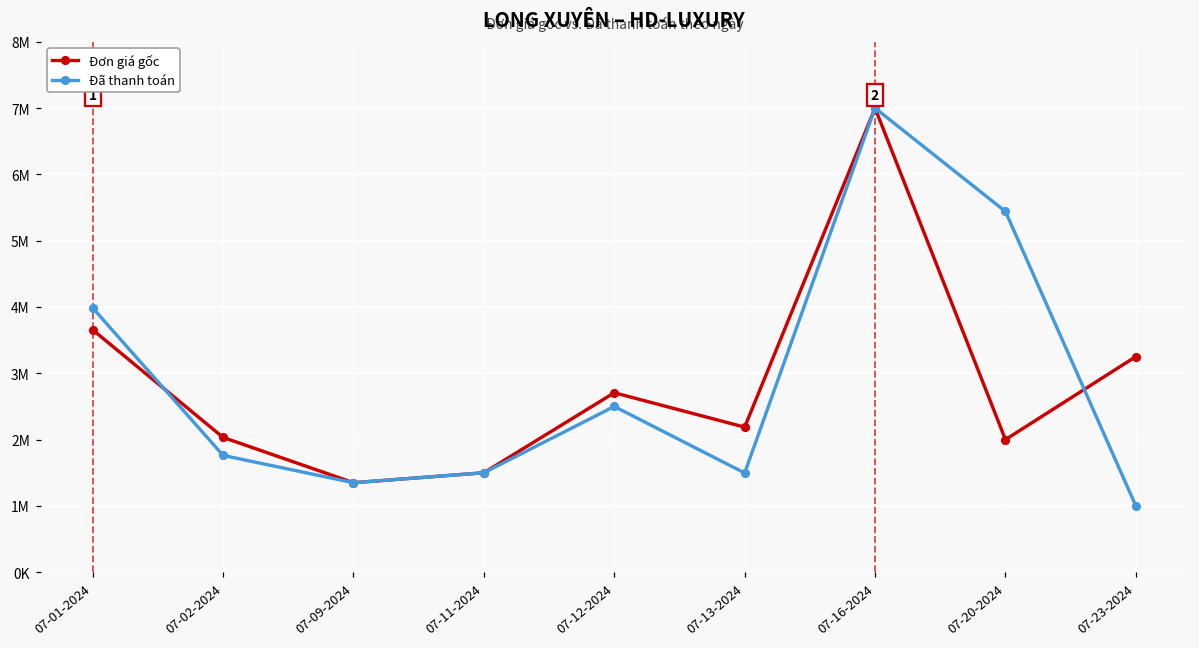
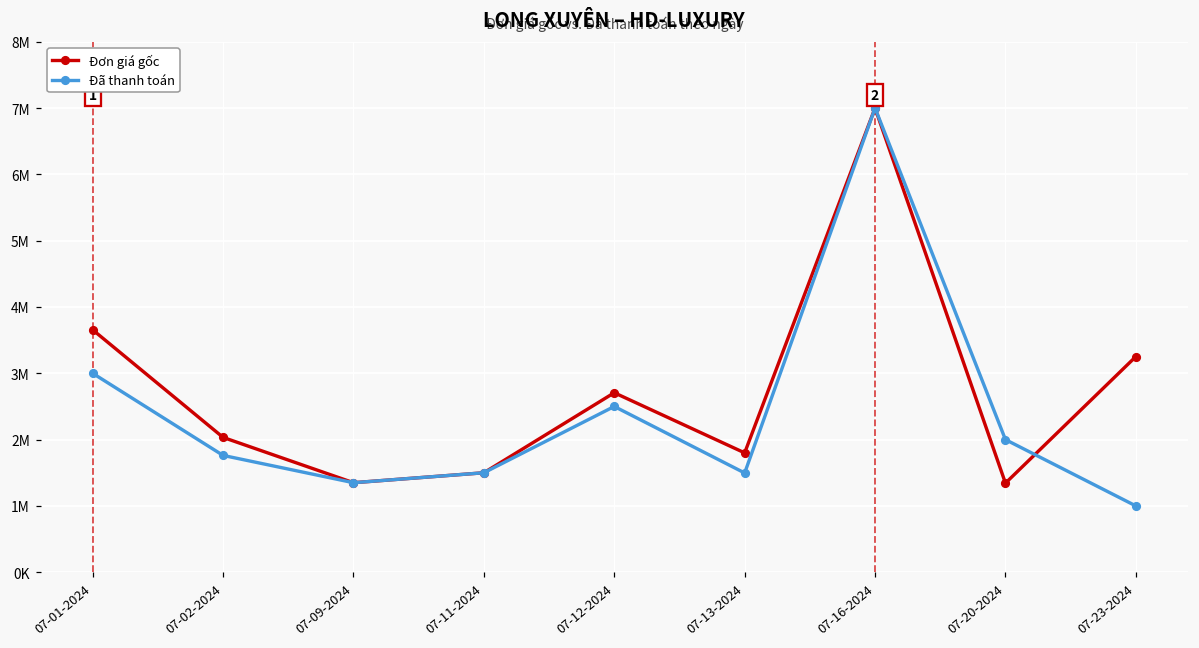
  {
    "Đơn giá gốc": {
      "07-01-2024": 3700000,
      "07-02-2024": 2000000,
      "07-12-2024": 2700000,
-     "07-13-2024": 2200000,
-     "07-20-2024": 2000000,
+     "07-13-2024": 1800000,
+     "07-20-2024": 1300000,
      "07-23-2024": 3300000
    },
    "Đã thanh toán": {
-     "07-01-2024": 4000000,
+     "07-01-2024": 3000000,
      "07-02-2024": 1800000,
      "07-12-2024": 2500000,
      "07-13-2024": 1500000,
-     "07-20-2024": 5400000,
+     "07-20-2024": 2000000,
      "07-23-2024": 1000000
    }
  }
